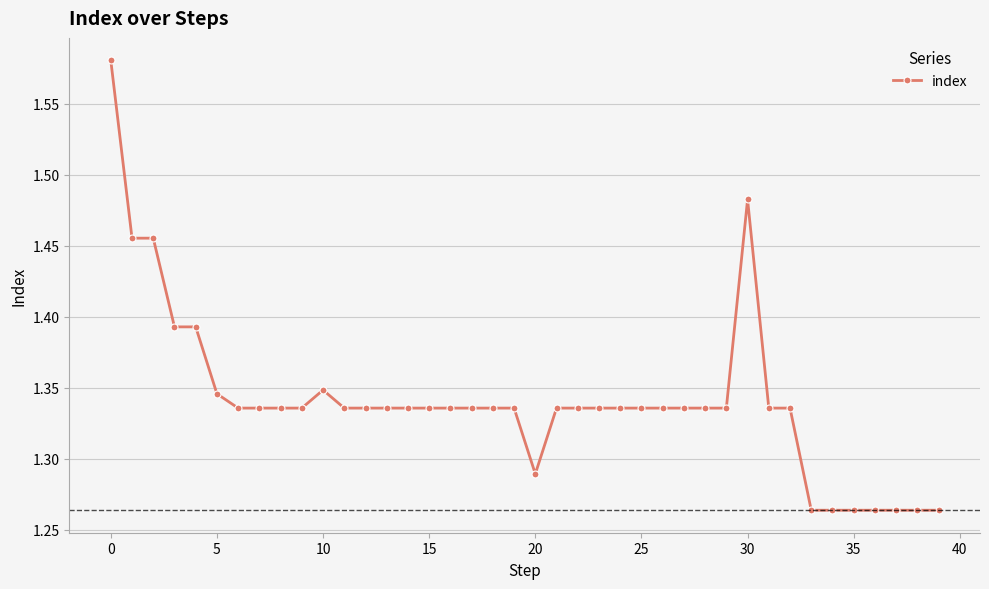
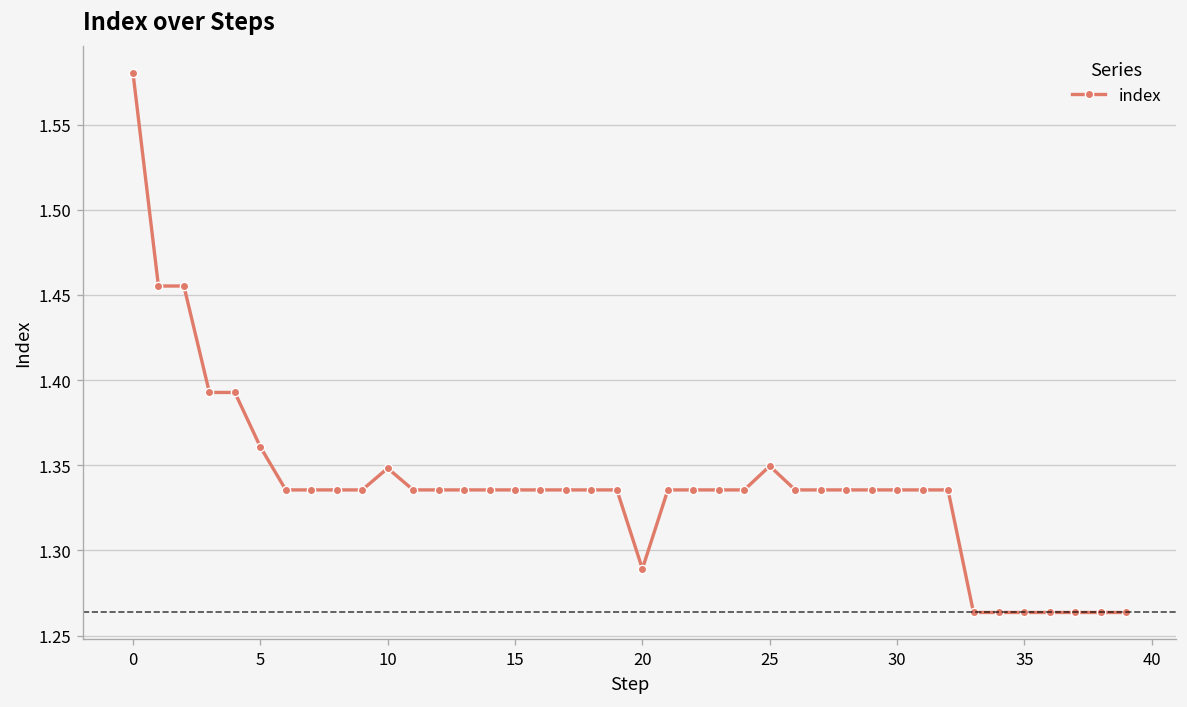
  {
    "0": 1.580,
-   "5": 1.346,
+   "5": 1.361,
    "10": 1.348,
    "15": 1.336,
    "20": 1.289,
-   "25": 1.336,
-   "30": 1.482,
+   "25": 1.350,
+   "30": 1.336,
    "35": 1.264
  }
